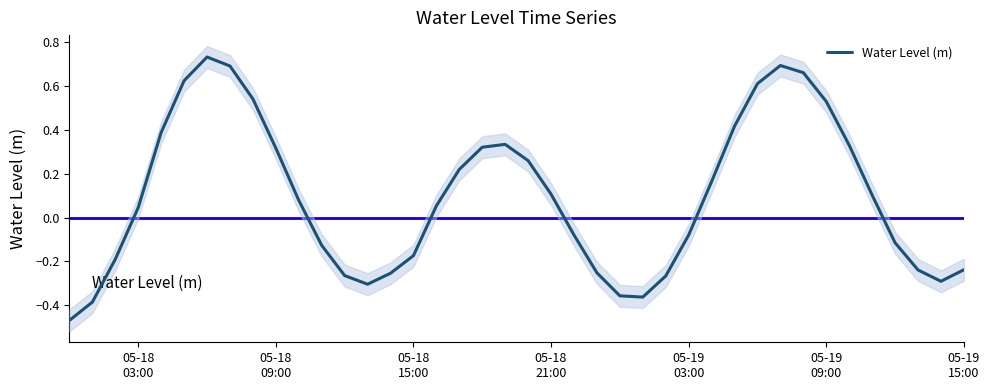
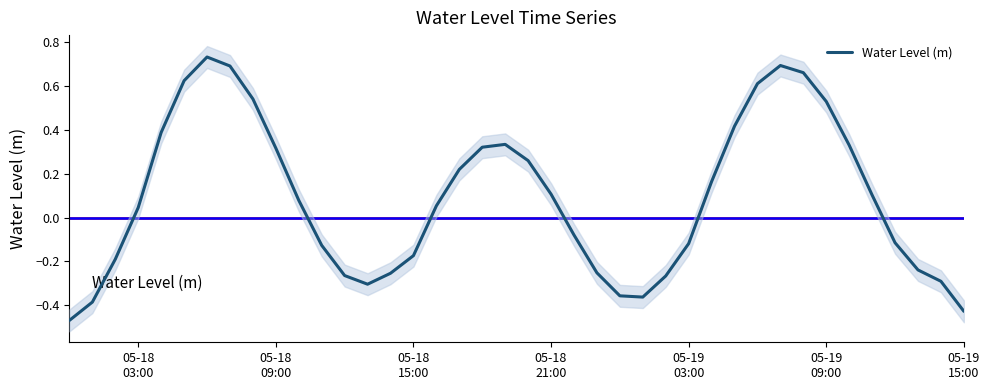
  {
    "Water Level (m)": {
      "05-18 03:00": 0.05,
      "05-18 09:00": 0.32,
      "05-18 15:00": -0.17,
      "05-18 21:00": 0.11,
-     "05-19 03:00": -0.08,
+     "05-19 03:00": -0.12,
      "05-19 09:00": 0.53,
-     "05-19 15:00": -0.24
+     "05-19 15:00": -0.43
    }
  }
